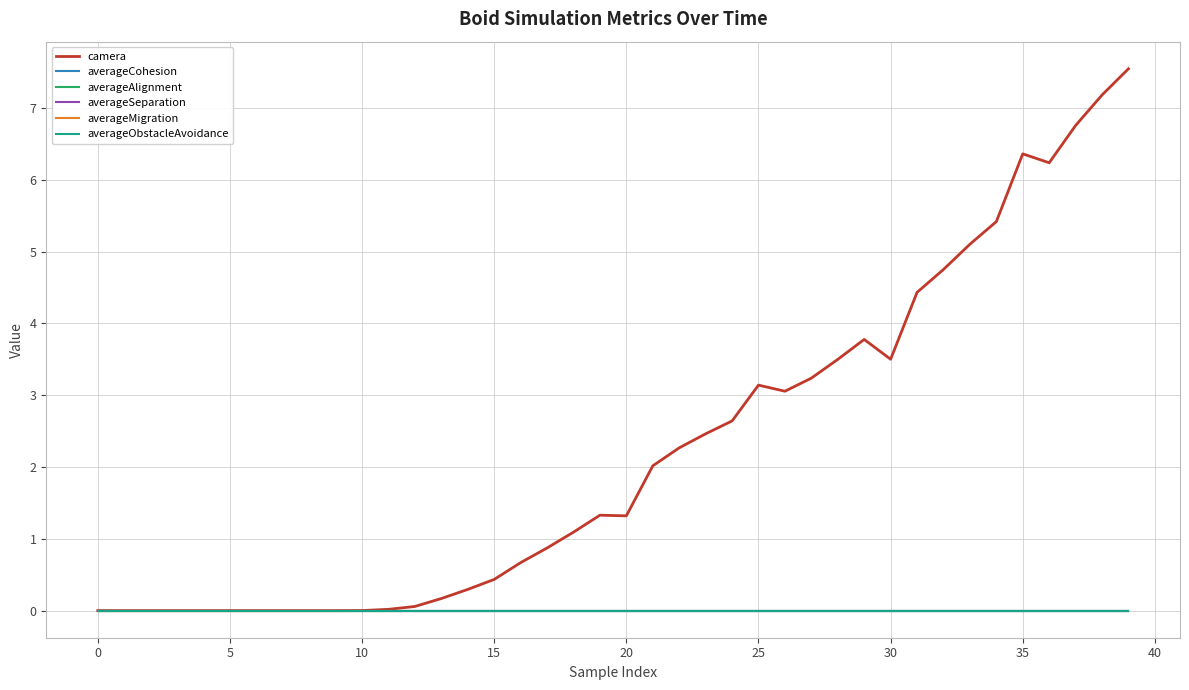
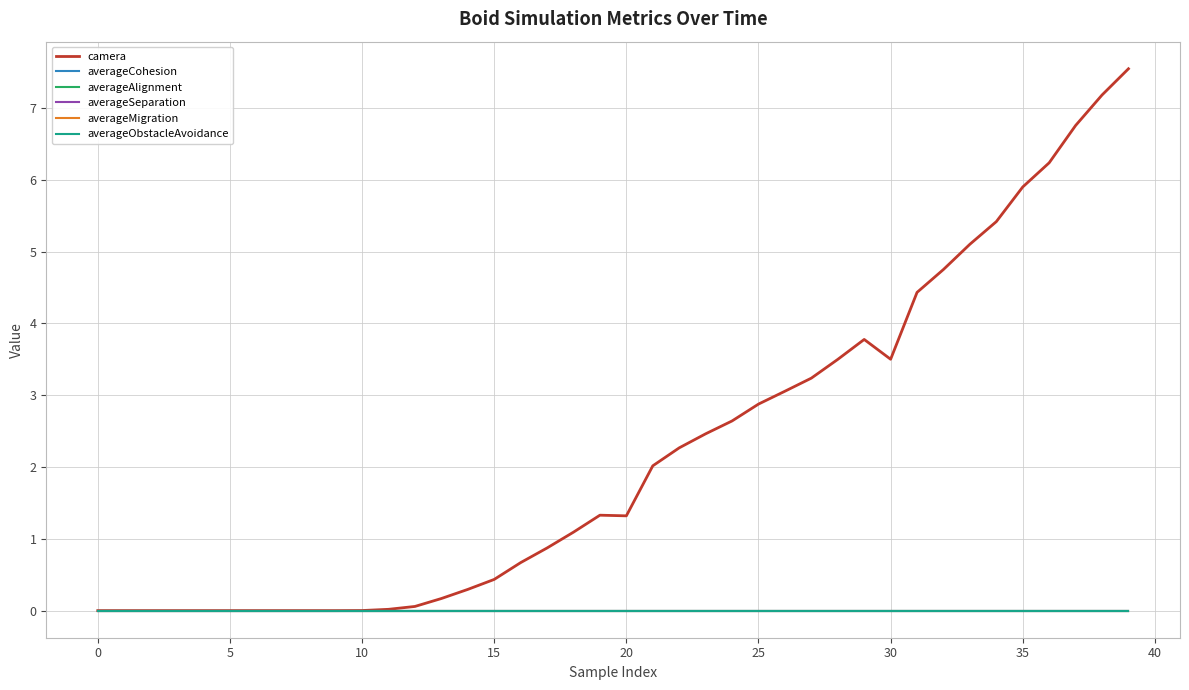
  {
    "camera": {
      "15": 0.4,
      "20": 1.3,
-     "25": 3.1,
+     "25": 2.9,
      "30": 3.5,
-     "35": 6.4
+     "35": 5.9
    },
    "averageObstacleAvoidance": {
      "15": 0.0,
      "20": 0.0,
      "25": 0.0,
      "30": 0.0,
      "35": 0.0
    }
  }
